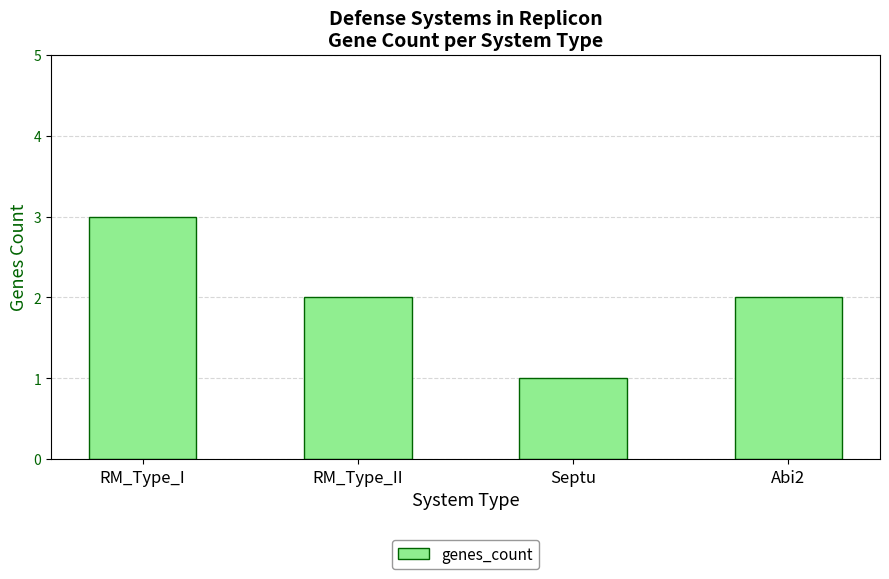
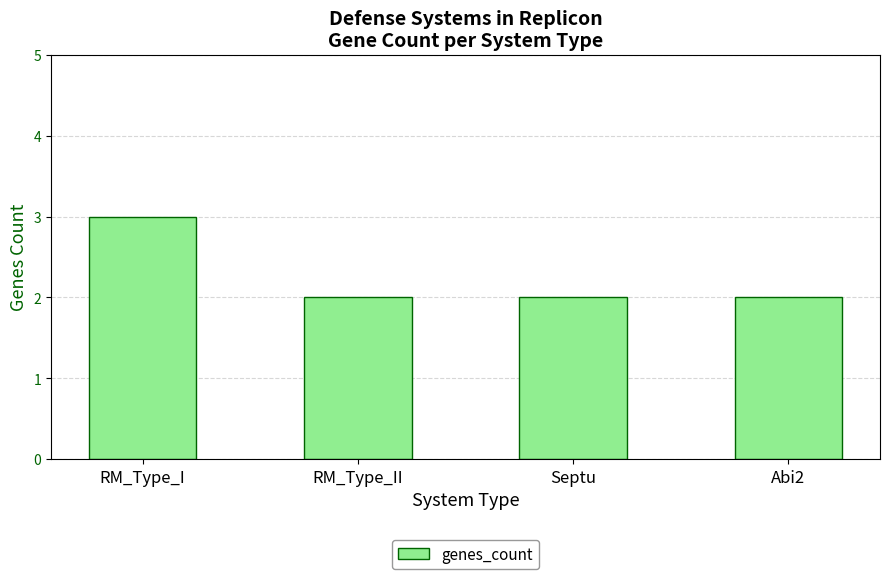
  {
    "RM_Type_I": 3,
    "RM_Type_II": 2,
-   "Septu": 1,
+   "Septu": 2,
    "Abi2": 2
  }
